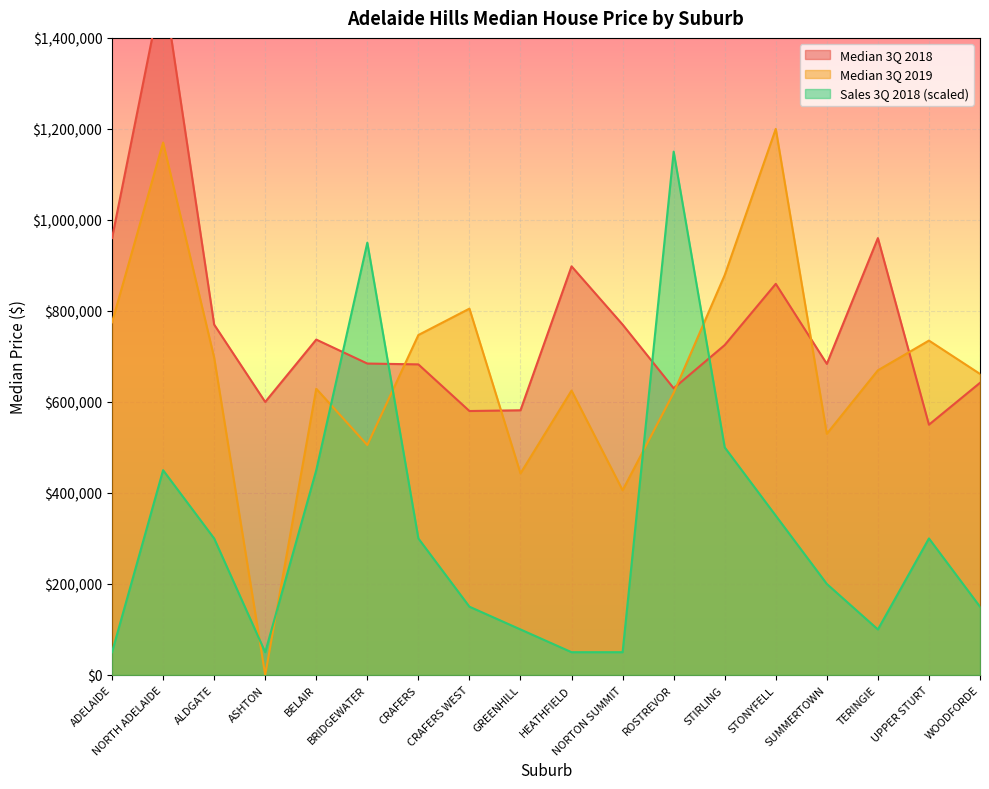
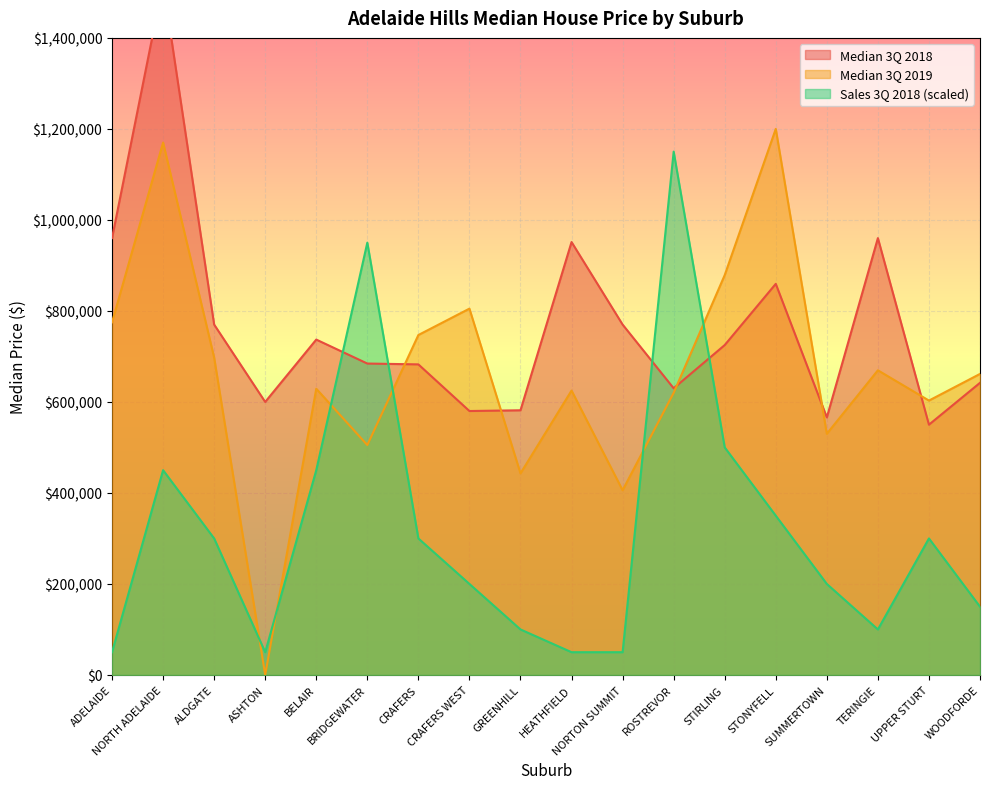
  {
    "Median 3Q 2018": {
      "ADELAIDE": "$960,000",
      "ALDGATE": "$770,000",
      "ASHTON": "$600,000",
      "BELAIR": "$740,000",
      "BRIDGEWATER": "$680,000",
      "CRAFERS": "$680,000",
      "CRAFERS WEST": "$580,000",
      "GREENHILL": "$580,000",
-     "HEATHFIELD": "$900,000",
+     "HEATHFIELD": "$950,000",
      "NORTON SUMMIT": "$770,000",
      "ROSTREVOR": "$630,000",
      "STIRLING": "$730,000",
      "STONYFELL": "$860,000",
-     "SUMMERTOWN": "$680,000",
+     "SUMMERTOWN": "$570,000",
      "TERINGIE": "$960,000",
      "UPPER STURT": "$550,000",
      "WOODFORDE": "$640,000"
    },
    "Median 3Q 2019": {
      "ADELAIDE": "$780,000",
      "NORTH ADELAIDE": "$1,170,000",
      "ALDGATE": "$700,000",
      "ASHTON": "$0",
      "BELAIR": "$630,000",
      "BRIDGEWATER": "$510,000",
      "CRAFERS": "$750,000",
      "CRAFERS WEST": "$810,000",
      "GREENHILL": "$440,000",
      "HEATHFIELD": "$630,000",
      "NORTON SUMMIT": "$410,000",
      "ROSTREVOR": "$620,000",
      "STIRLING": "$880,000",
      "STONYFELL": "$1,200,000",
      "SUMMERTOWN": "$530,000",
      "TERINGIE": "$670,000",
-     "UPPER STURT": "$730,000",
+     "UPPER STURT": "$600,000",
      "WOODFORDE": "$660,000"
    },
    "Sales 3Q 2018 (scaled)": {
      "ADELAIDE": "$50,000",
      "NORTH ADELAIDE": "$450,000",
      "ALDGATE": "$300,000",
      "ASHTON": "$50,000",
      "BELAIR": "$450,000",
      "BRIDGEWATER": "$950,000",
      "CRAFERS": "$300,000",
-     "CRAFERS WEST": "$150,000",
+     "CRAFERS WEST": "$200,000",
      "GREENHILL": "$100,000",
      "HEATHFIELD": "$50,000",
      "NORTON SUMMIT": "$50,000",
      "ROSTREVOR": "$1,150,000",
      "STIRLING": "$500,000",
      "STONYFELL": "$350,000",
      "SUMMERTOWN": "$200,000",
      "TERINGIE": "$100,000",
      "UPPER STURT": "$300,000",
      "WOODFORDE": "$150,000"
    }
  }
